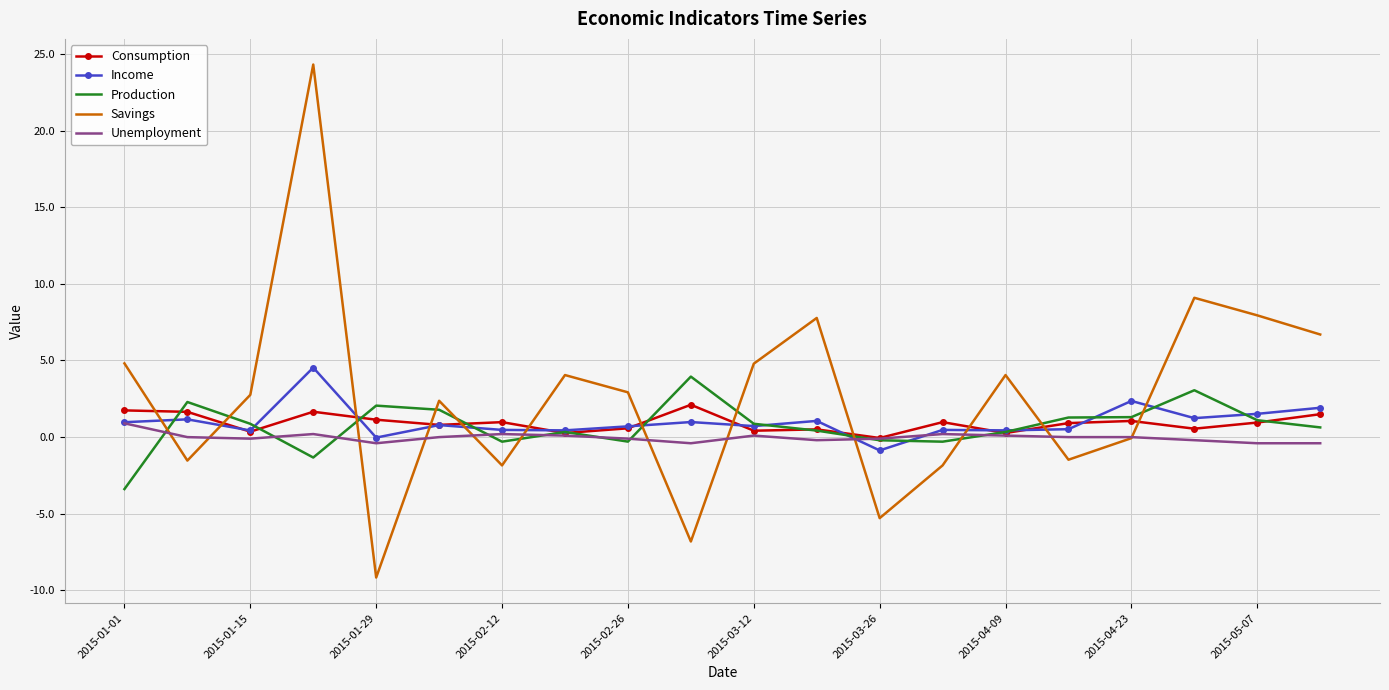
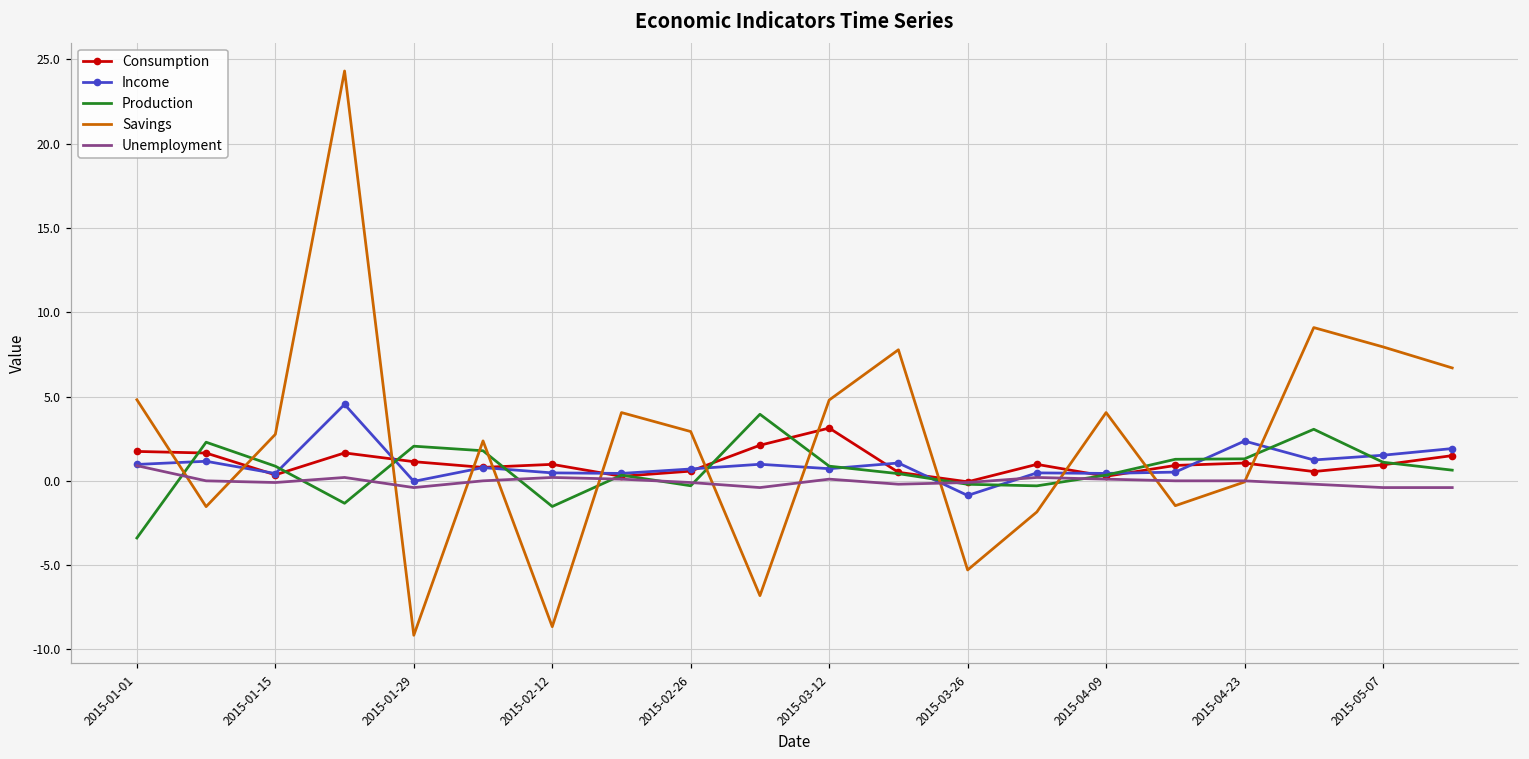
  {
    "Consumption": {
      "2015-01-01": 1.7,
      "2015-01-29": 1.1,
      "2015-02-12": 1.0,
-     "2015-03-12": 0.4,
+     "2015-03-12": 3.1,
      "2015-04-23": 1.1
    },
    "Income": {
      "2015-01-29": 0.0,
      "2015-02-12": 0.5,
      "2015-03-26": -0.9,
      "2015-04-23": 2.4,
      "2015-05-07": 1.5
    },
    "Production": {
      "2015-01-01": -3.4,
      "2015-01-15": 0.9,
      "2015-01-29": 2.1,
-     "2015-02-12": -0.3,
+     "2015-02-12": -1.5,
      "2015-02-26": -0.3,
      "2015-04-23": 1.3
    },
    "Savings": {
      "2015-01-01": 4.8,
      "2015-01-15": 2.8,
      "2015-01-29": -9.2,
-     "2015-02-12": -1.8,
+     "2015-02-12": -8.7,
      "2015-02-26": 2.9,
      "2015-03-12": 4.8,
      "2015-03-26": -5.3,
      "2015-04-09": 4.0,
      "2015-05-07": 7.9
    },
    "Unemployment": {
      "2015-01-15": -0.1,
      "2015-01-29": -0.4,
      "2015-02-12": 0.2,
      "2015-02-26": -0.1,
      "2015-03-12": 0.1,
      "2015-04-09": 0.1,
      "2015-05-07": -0.4
    }
  }
